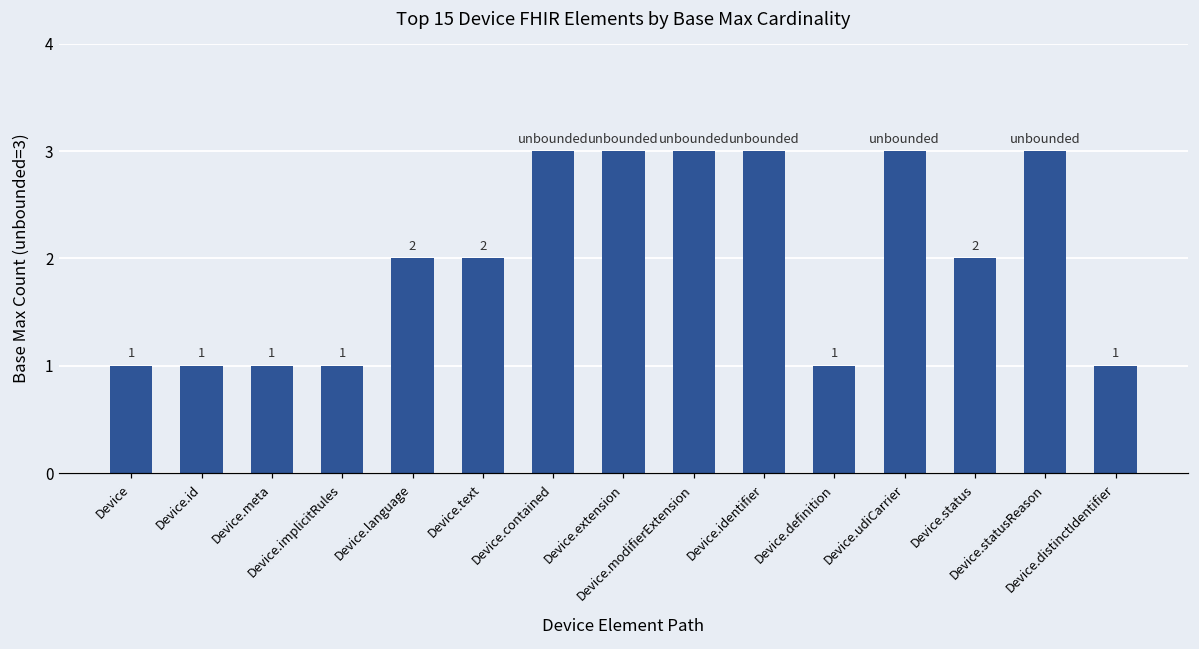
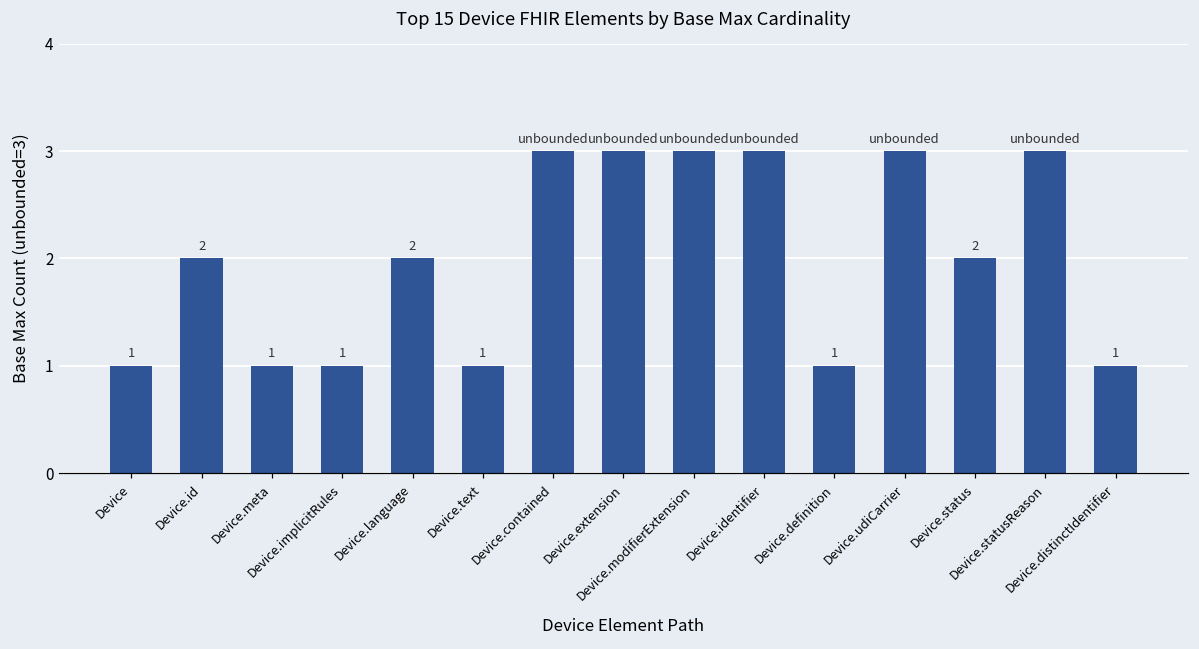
  {
    "Device": 1,
-   "Device.id": 1,
+   "Device.id": 2,
    "Device.meta": 1,
    "Device.implicitRules": 1,
    "Device.language": 2,
-   "Device.text": 2,
+   "Device.text": 1,
    "Device.definition": 1,
    "Device.status": 2,
    "Device.distinctIdentifier": 1
  }
